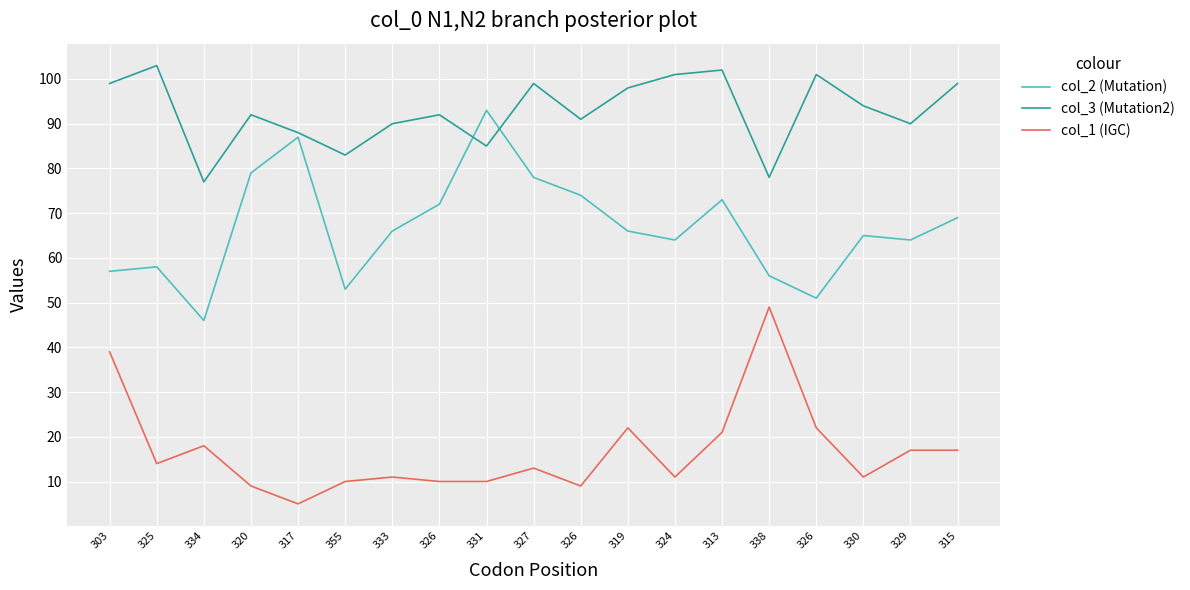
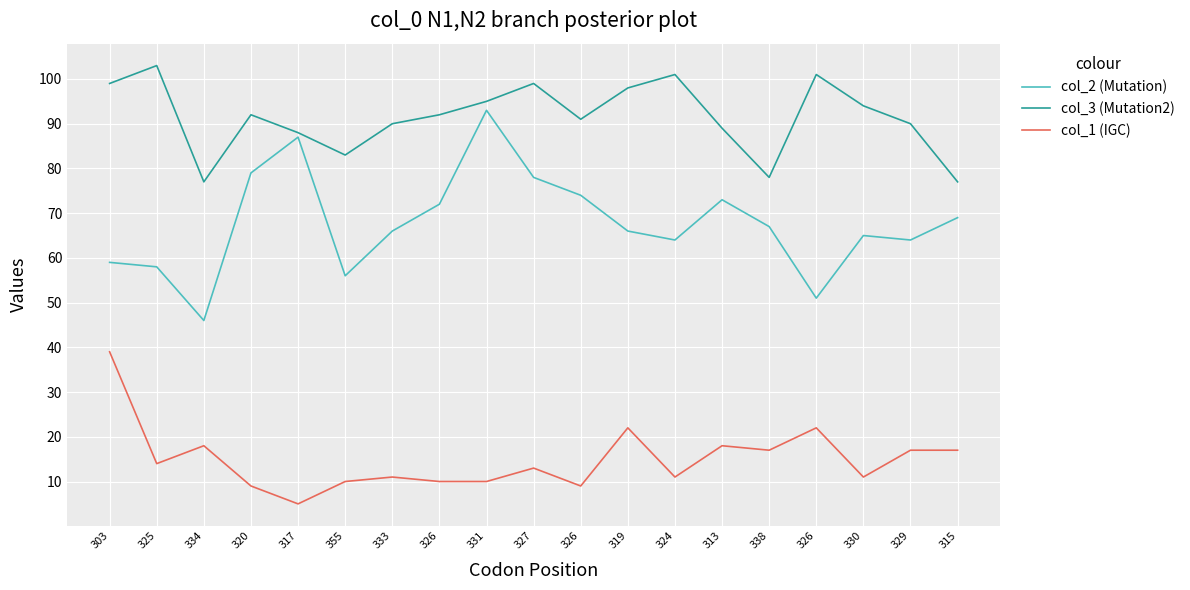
  {
    "col_2 (Mutation)": {
-     "303": 57,
+     "303": 59,
      "325": 58,
      "334": 46,
      "320": 79,
      "317": 87,
-     "355": 53,
+     "355": 56,
      "333": 66,
      "331": 93,
      "327": 78,
      "319": 66,
      "324": 64,
      "313": 73,
-     "338": 56,
+     "338": 67,
      "330": 65,
      "329": 64,
      "315": 69
    },
    "col_3 (Mutation2)": {
      "303": 99,
      "325": 103,
      "334": 77,
      "320": 92,
      "317": 88,
      "355": 83,
      "333": 90,
-     "331": 85,
+     "331": 95,
      "327": 99,
      "319": 98,
      "324": 101,
-     "313": 102,
+     "313": 89,
      "338": 78,
      "330": 94,
      "329": 90,
-     "315": 99
+     "315": 77
    },
    "col_1 (IGC)": {
      "303": 39,
      "325": 14,
      "334": 18,
      "320": 9,
      "317": 5,
      "355": 10,
      "333": 11,
      "331": 10,
      "327": 13,
      "319": 22,
      "324": 11,
-     "313": 21,
-     "338": 49,
+     "313": 18,
+     "338": 17,
      "330": 11,
      "329": 17,
      "315": 17
    }
  }
